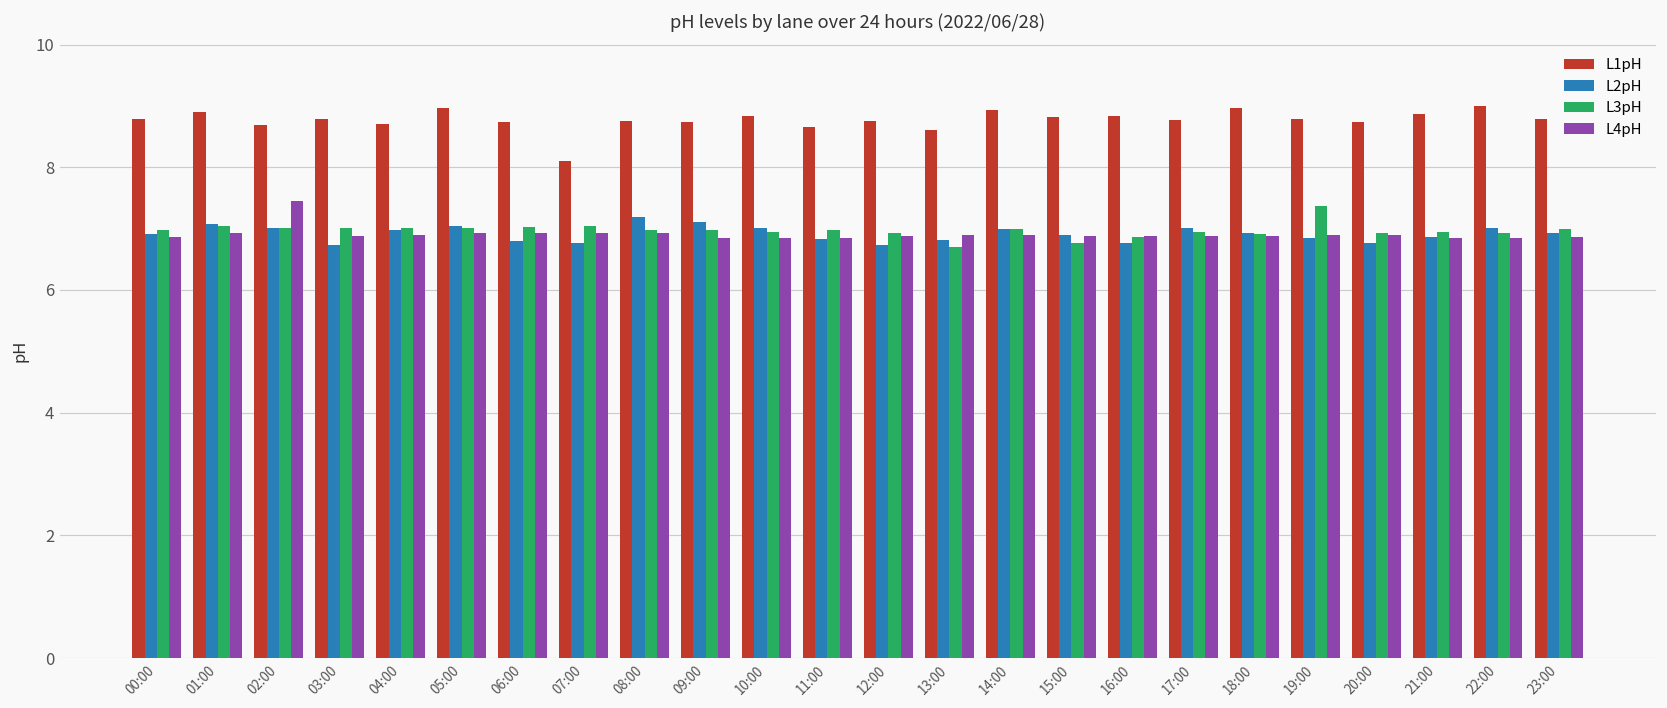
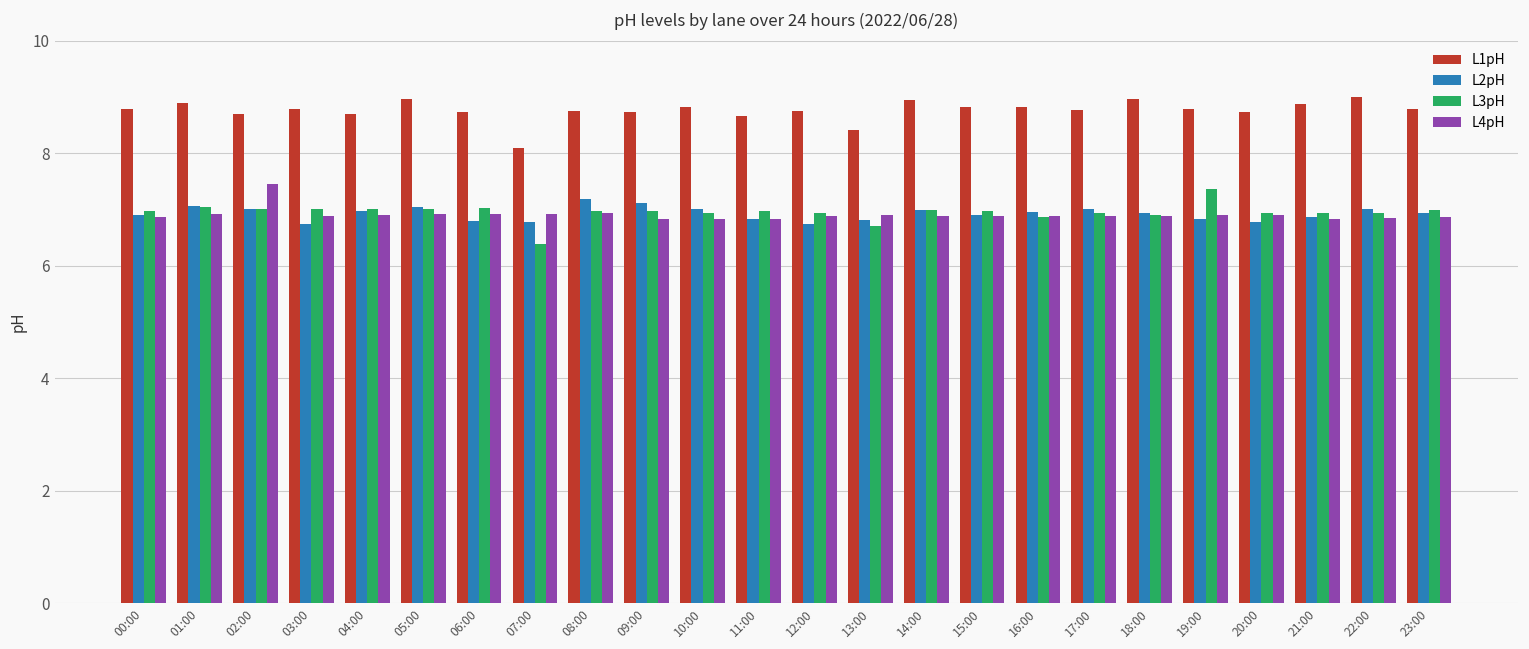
  {
    "L1pH": {
      "00:00": 8.8,
      "01:00": 8.9,
      "02:00": 8.7,
      "03:00": 8.8,
      "04:00": 8.7,
      "05:00": 9.0,
      "06:00": 8.7,
      "07:00": 8.1,
      "08:00": 8.8,
      "09:00": 8.7,
      "10:00": 8.8,
      "11:00": 8.7,
      "12:00": 8.8,
-     "13:00": 8.6,
+     "13:00": 8.4,
      "14:00": 8.9,
      "15:00": 8.8,
      "16:00": 8.8,
      "17:00": 8.8,
      "18:00": 9.0,
      "19:00": 8.8,
      "20:00": 8.7,
      "21:00": 8.9,
      "22:00": 9.0,
      "23:00": 8.8
    },
    "L2pH": {
      "00:00": 6.9,
      "01:00": 7.1,
      "02:00": 7.0,
      "03:00": 6.7,
      "04:00": 7.0,
      "05:00": 7.0,
      "06:00": 6.8,
      "07:00": 6.8,
      "08:00": 7.2,
      "09:00": 7.1,
      "10:00": 7.0,
      "11:00": 6.8,
      "12:00": 6.7,
      "13:00": 6.8,
      "14:00": 7.0,
      "15:00": 6.9,
-     "16:00": 6.8,
+     "16:00": 7.0,
      "17:00": 7.0,
      "18:00": 6.9,
      "19:00": 6.8,
      "20:00": 6.8,
      "21:00": 6.9,
      "22:00": 7.0,
      "23:00": 6.9
    },
    "L3pH": {
      "00:00": 7.0,
      "01:00": 7.0,
      "02:00": 7.0,
      "03:00": 7.0,
      "04:00": 7.0,
      "05:00": 7.0,
      "06:00": 7.0,
-     "07:00": 7.0,
+     "07:00": 6.4,
      "08:00": 7.0,
      "09:00": 7.0,
      "10:00": 6.9,
      "11:00": 7.0,
      "12:00": 6.9,
      "13:00": 6.7,
      "14:00": 7.0,
-     "15:00": 6.8,
+     "15:00": 7.0,
      "16:00": 6.9,
      "17:00": 6.9,
      "18:00": 6.9,
      "19:00": 7.4,
      "20:00": 6.9,
      "21:00": 6.9,
      "22:00": 6.9,
      "23:00": 7.0
    },
    "L4pH": {
      "00:00": 6.9,
      "01:00": 6.9,
      "02:00": 7.5,
      "03:00": 6.9,
      "04:00": 6.9,
      "05:00": 6.9,
      "06:00": 6.9,
      "07:00": 6.9,
      "08:00": 6.9,
      "09:00": 6.8,
      "10:00": 6.8,
      "11:00": 6.8,
      "12:00": 6.9,
      "13:00": 6.9,
      "14:00": 6.9,
      "15:00": 6.9,
      "16:00": 6.9,
      "17:00": 6.9,
      "18:00": 6.9,
      "19:00": 6.9,
      "20:00": 6.9,
      "21:00": 6.8,
      "22:00": 6.9,
      "23:00": 6.9
    }
  }
